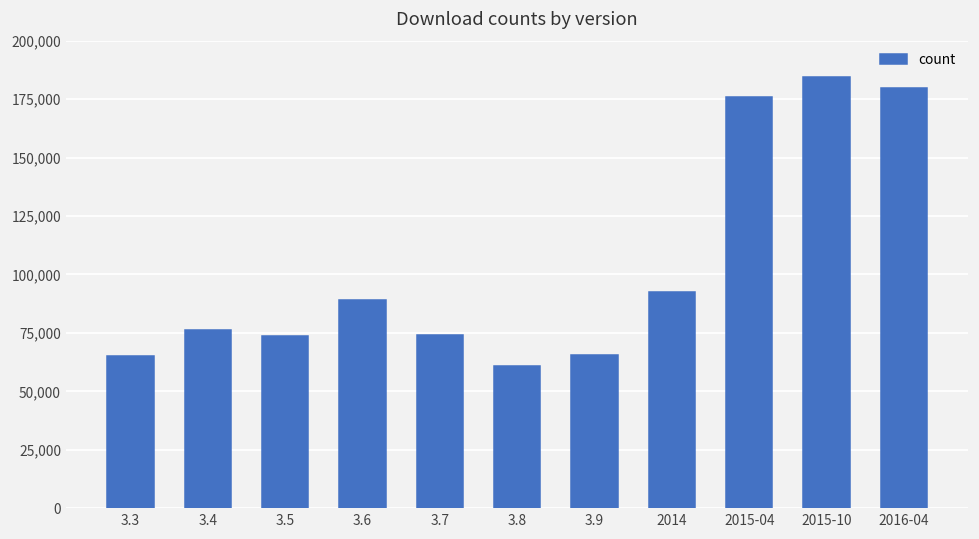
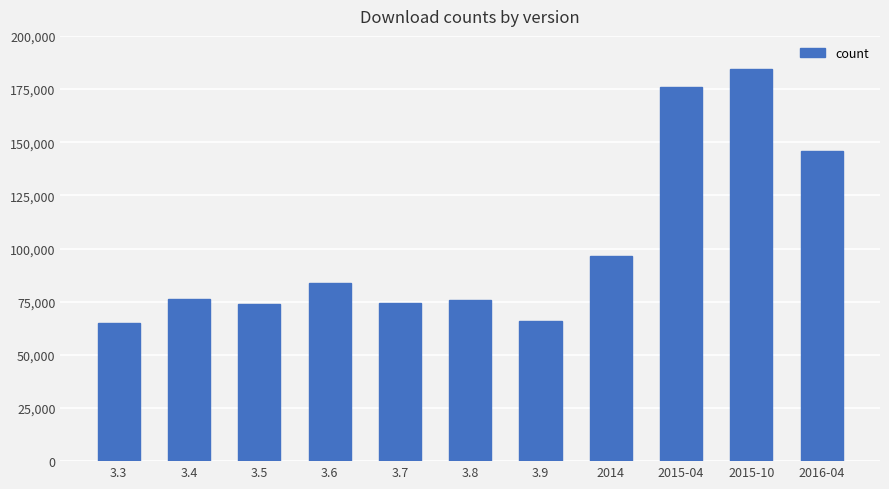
  {
    "3.3": "65,000",
    "3.4": "76,000",
    "3.5": "74,000",
-   "3.6": "89,000",
+   "3.6": "84,000",
    "3.7": "74,000",
-   "3.8": "61,000",
+   "3.8": "76,000",
    "3.9": "66,000",
-   "2014": "92,000",
+   "2014": "96,000",
    "2015-04": "176,000",
    "2015-10": "184,000",
-   "2016-04": "180,000"
+   "2016-04": "146,000"
  }
